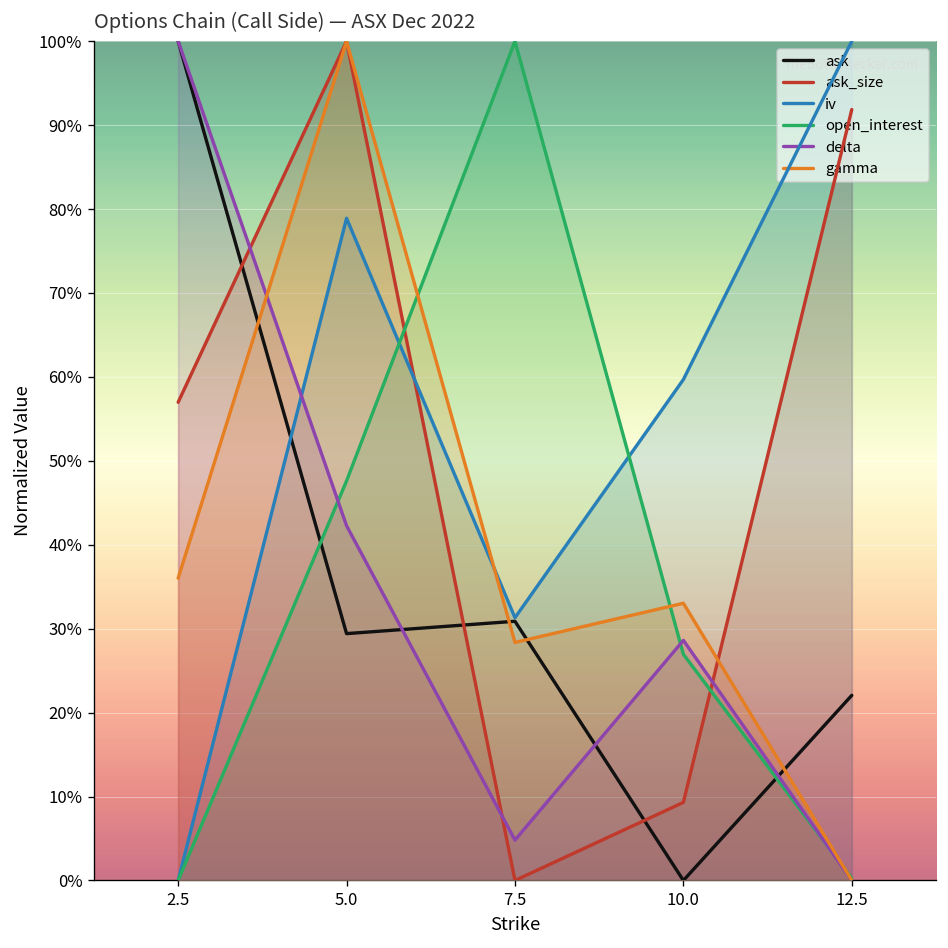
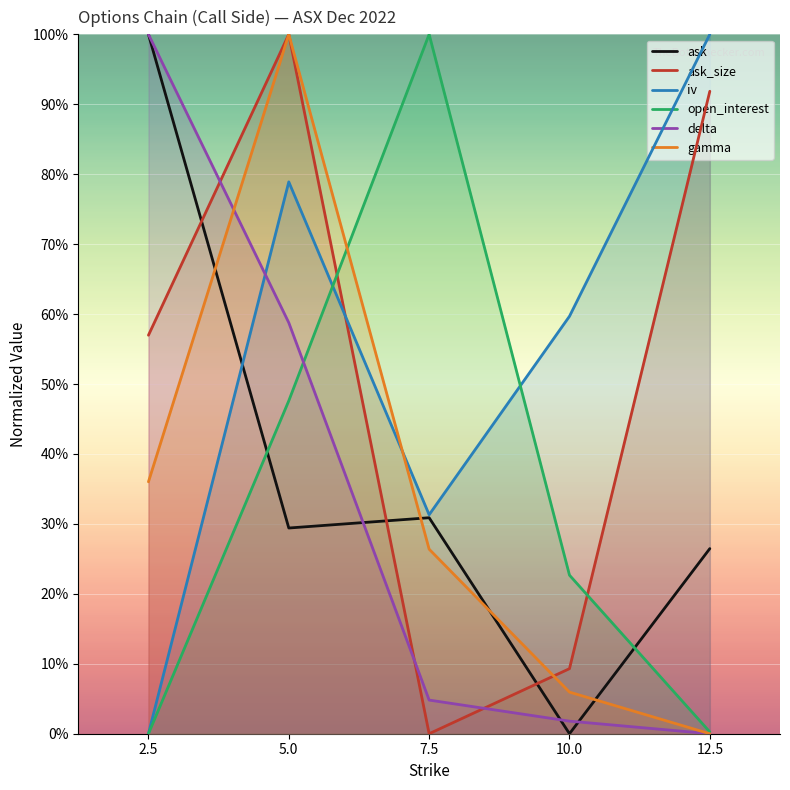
  {
    "ask": {
      "5.0": "29%",
      "7.5": "31%",
      "10.0": "0%",
-     "12.5": "22%"
+     "12.5": "26%"
    },
    "ask_size": {
      "2.5": "57%",
      "7.5": "0%",
      "10.0": "9%"
    },
    "iv": {
      "5.0": "79%",
      "7.5": "31%",
      "10.0": "60%",
      "12.5": "100%"
    },
    "open_interest": {
      "5.0": "48%",
      "7.5": "100%",
-     "10.0": "27%"
+     "10.0": "23%"
    },
    "delta": {
-     "5.0": "42%",
+     "5.0": "59%",
      "7.5": "5%",
-     "10.0": "29%"
+     "10.0": "2%"
    },
    "gamma": {
      "2.5": "36%",
-     "7.5": "28%",
-     "10.0": "33%"
+     "7.5": "26%",
+     "10.0": "6%"
    }
  }
